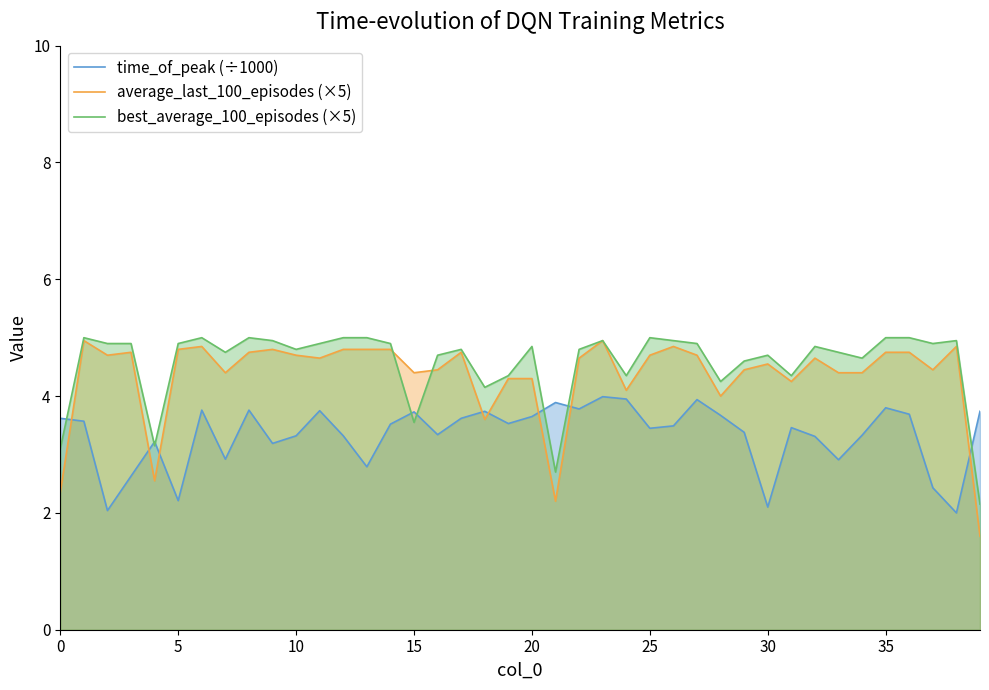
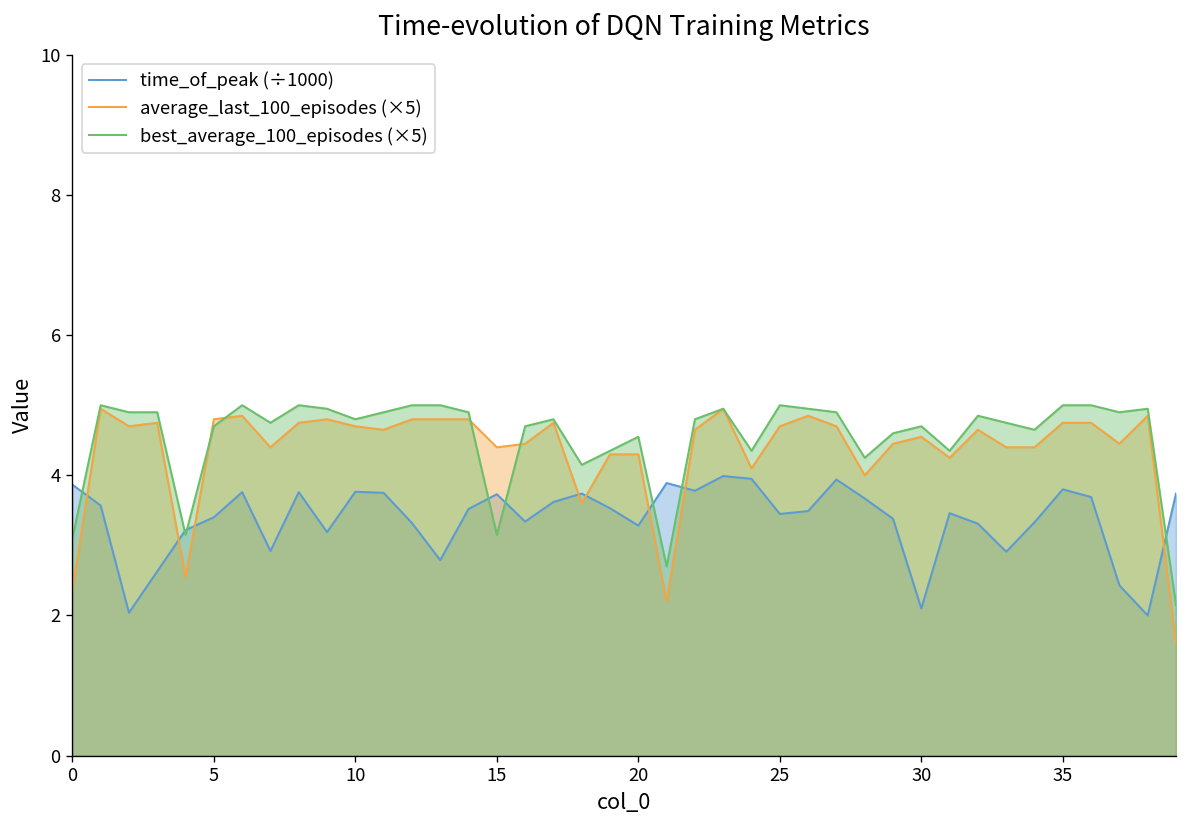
  {
    "time_of_peak (÷1000)": {
-     "0": 3.6,
-     "5": 2.2,
-     "10": 3.3,
+     "0": 3.9,
+     "5": 3.4,
+     "10": 3.8,
      "15": 3.7,
-     "20": 3.7,
+     "20": 3.3,
      "25": 3.4,
      "30": 2.1,
      "35": 3.8
    },
    "average_last_100_episodes (×5)": {
      "0": 2.3,
      "5": 4.8,
      "10": 4.7,
      "15": 4.4,
      "20": 4.3,
      "25": 4.7,
      "30": 4.6,
      "35": 4.8
    },
    "best_average_100_episodes (×5)": {
      "0": 3.1,
-     "5": 4.9,
+     "5": 4.7,
      "10": 4.8,
-     "15": 3.6,
-     "20": 4.9,
+     "15": 3.2,
+     "20": 4.6,
      "25": 5.0,
      "30": 4.7,
      "35": 5.0
    }
  }
